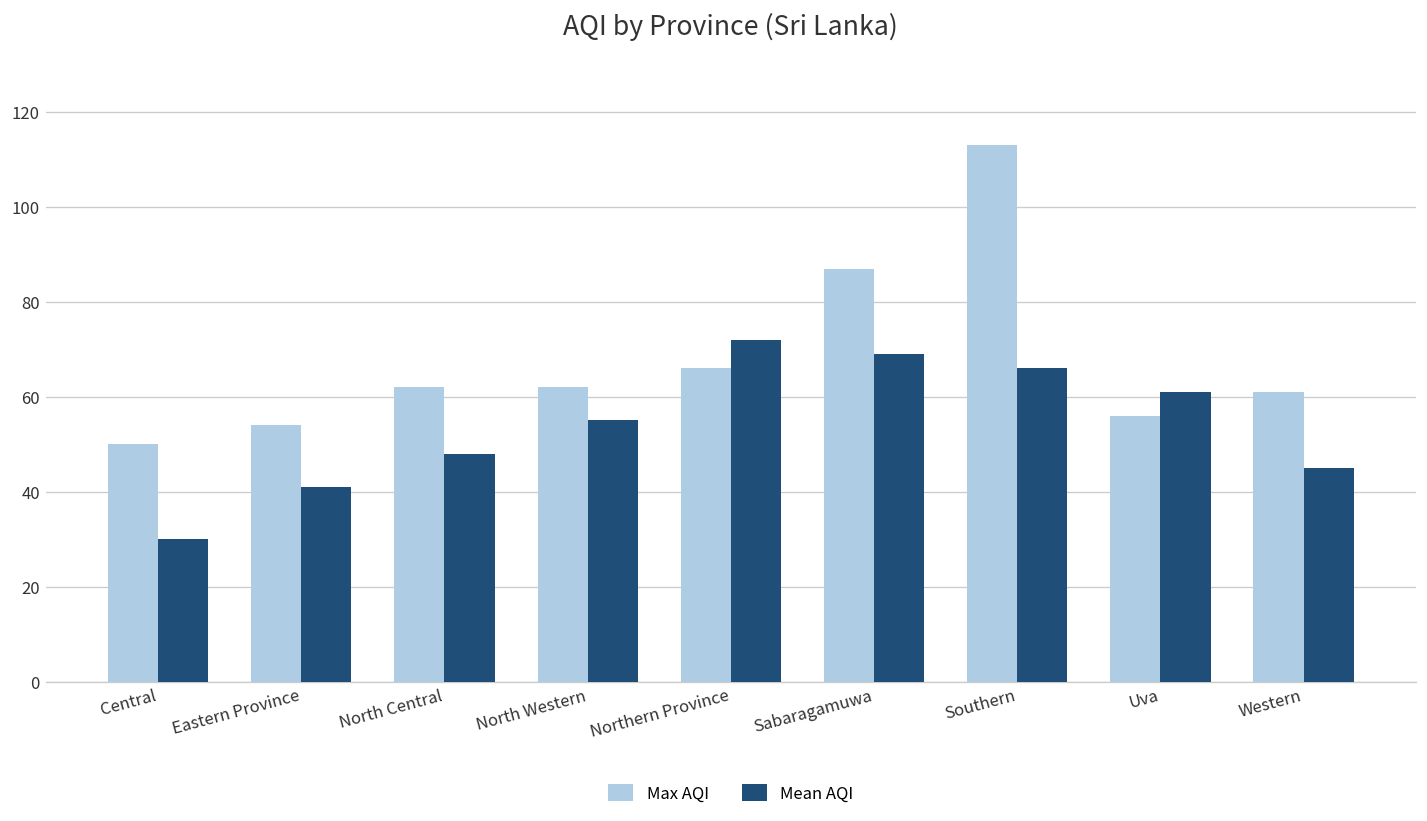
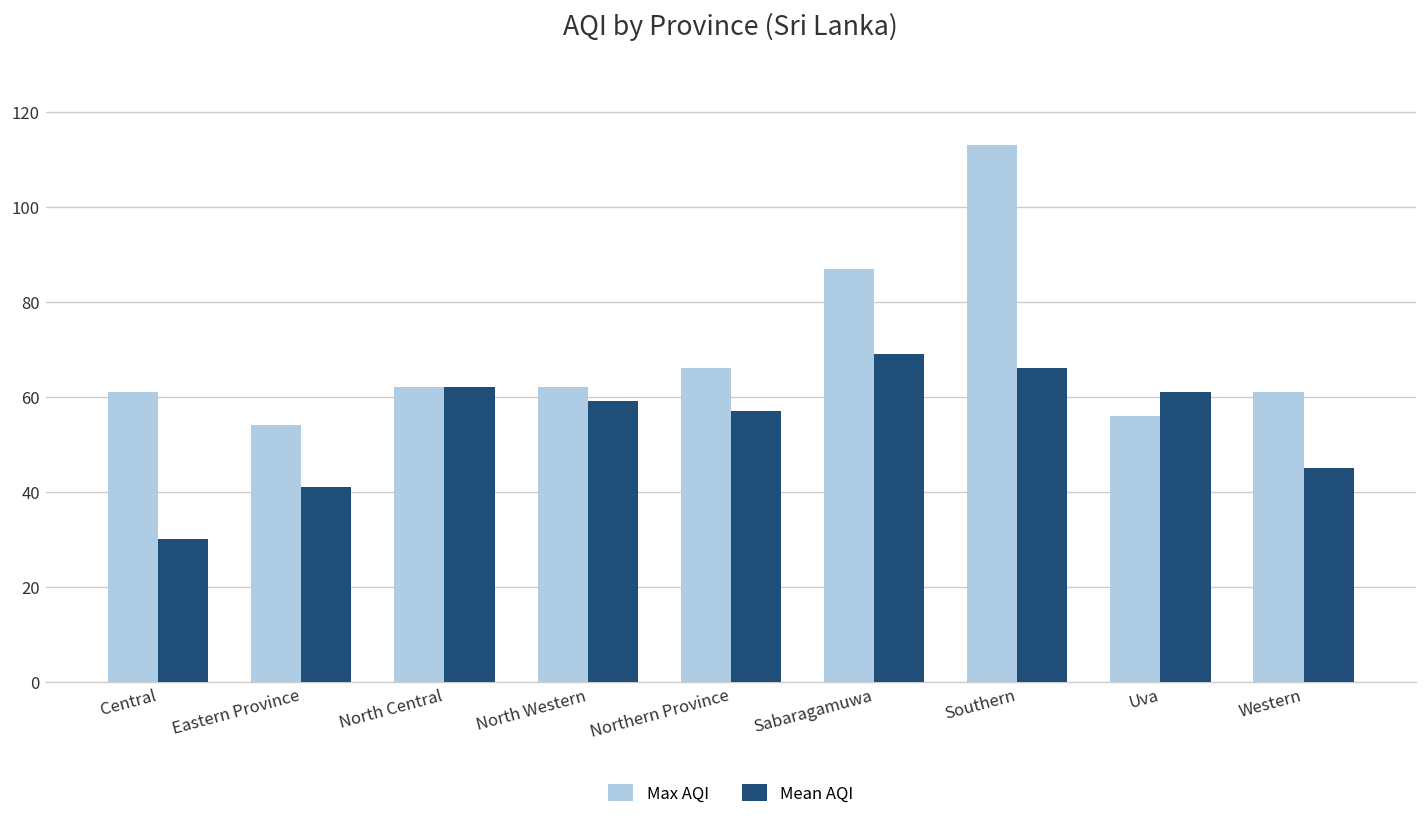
  {
    "Max AQI": {
-     "Central": 50,
+     "Central": 61,
      "Eastern Province": 54,
      "North Central": 62,
      "North Western": 62,
      "Northern Province": 66,
      "Sabaragamuwa": 87,
      "Southern": 113,
      "Uva": 56,
      "Western": 61
    },
    "Mean AQI": {
      "Central": 30,
      "Eastern Province": 41,
-     "North Central": 48,
-     "North Western": 55,
-     "Northern Province": 72,
+     "North Central": 62,
+     "North Western": 59,
+     "Northern Province": 57,
      "Sabaragamuwa": 69,
      "Southern": 66,
      "Uva": 61,
      "Western": 45
    }
  }
